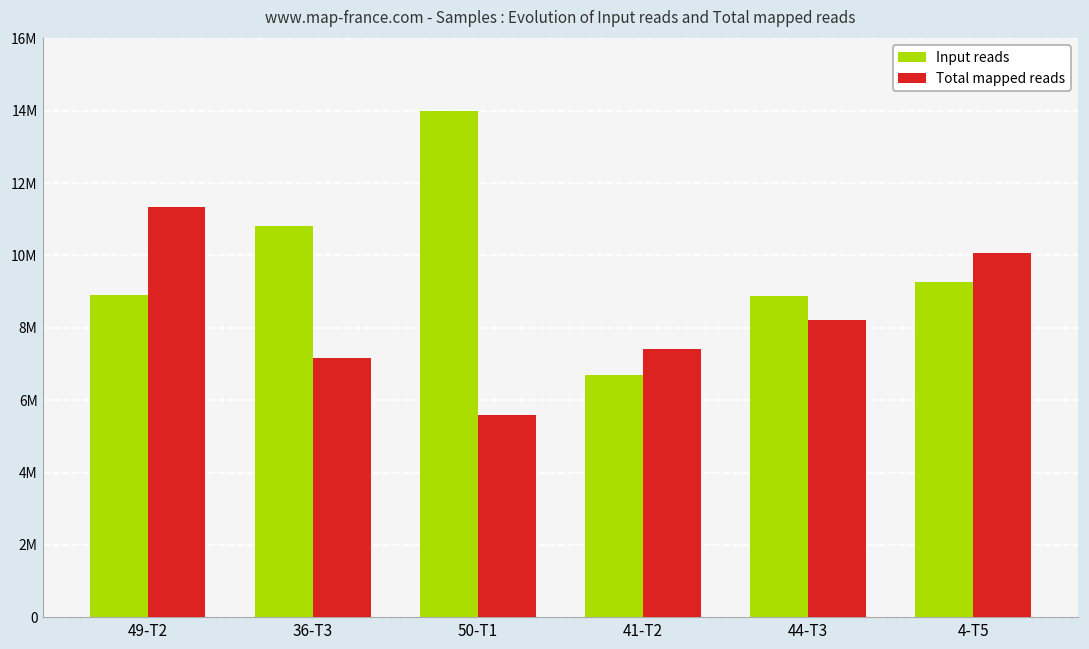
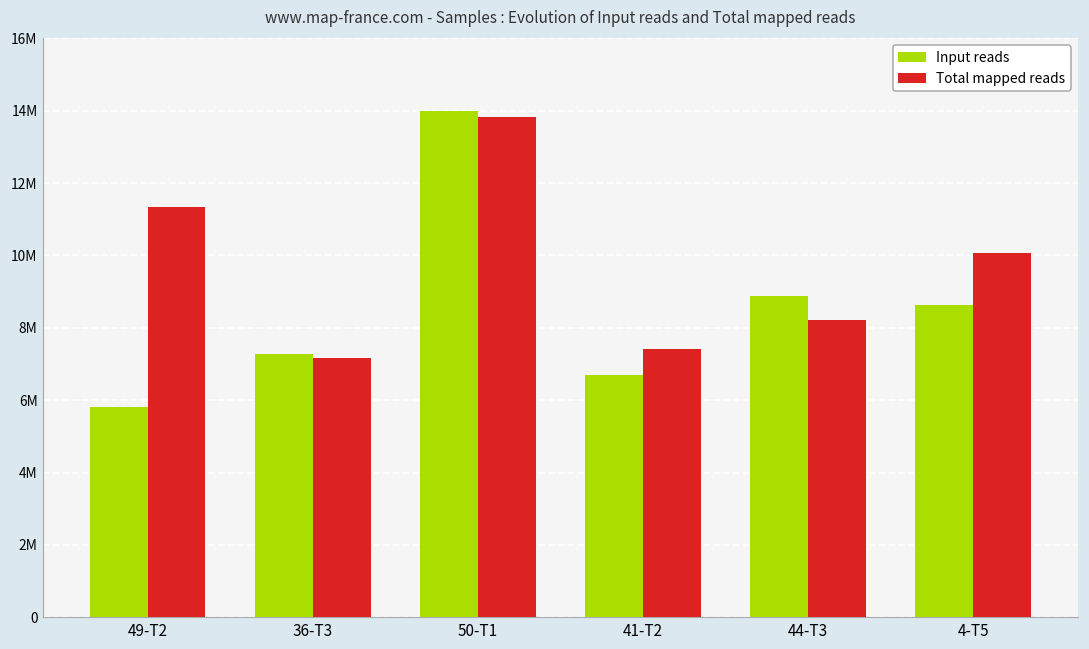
  {
    "Input reads": {
-     "49-T2": 8900000,
-     "36-T3": 10800000,
+     "49-T2": 5800000,
+     "36-T3": 7300000,
      "50-T1": 14000000,
      "41-T2": 6700000,
      "44-T3": 8900000,
-     "4-T5": 9300000
+     "4-T5": 8600000
    },
    "Total mapped reads": {
      "49-T2": 11300000,
      "36-T3": 7200000,
-     "50-T1": 5600000,
+     "50-T1": 13800000,
      "41-T2": 7400000,
      "44-T3": 8200000,
      "4-T5": 10100000
    }
  }
